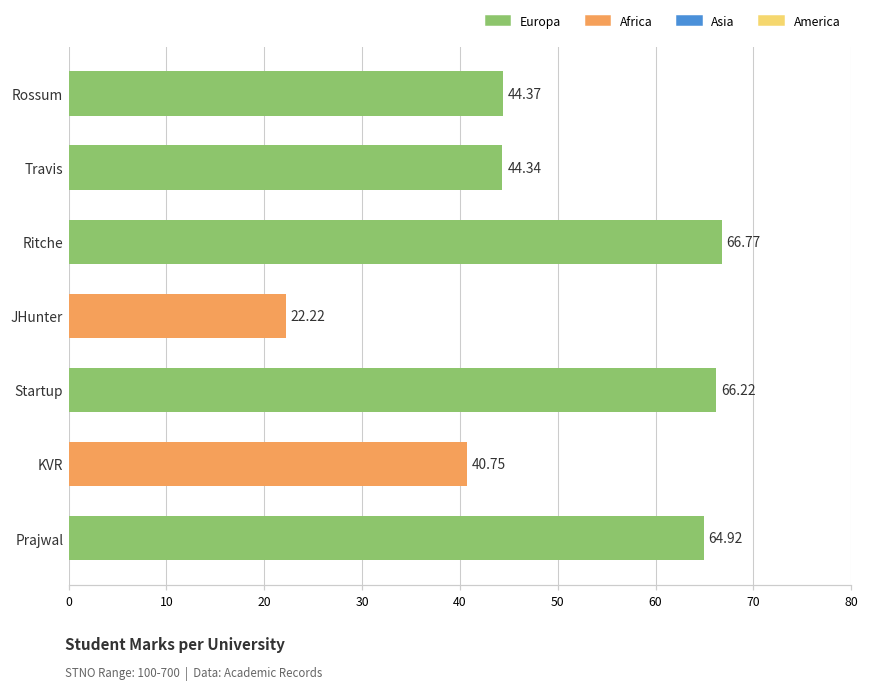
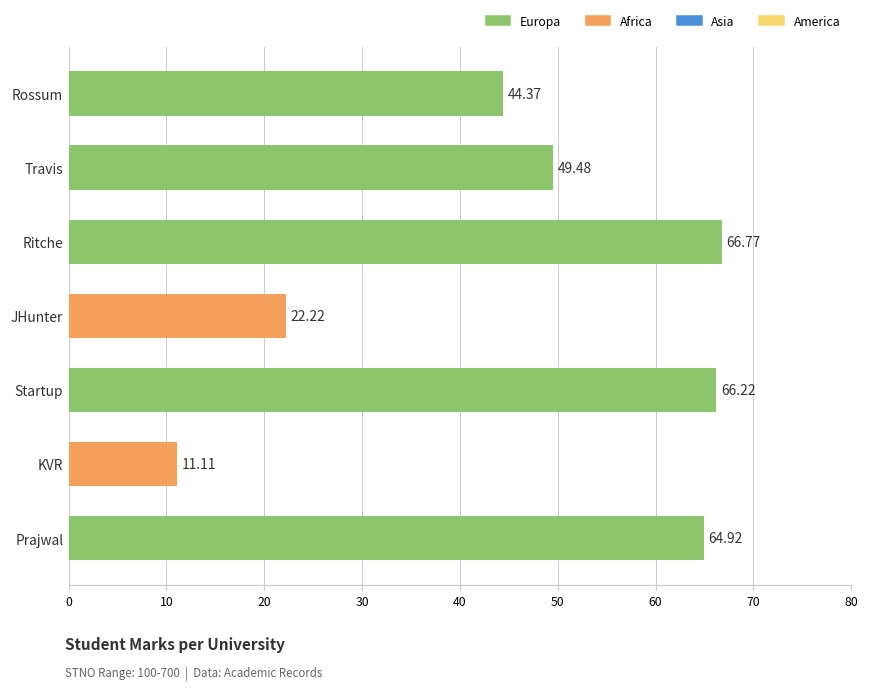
  {
    "Rossum": 44.37,
-   "Travis": 44.34,
+   "Travis": 49.48,
    "Ritche": 66.77,
    "JHunter": 22.22,
    "Startup": 66.22,
-   "KVR": 40.75,
+   "KVR": 11.11,
    "Prajwal": 64.92
  }
